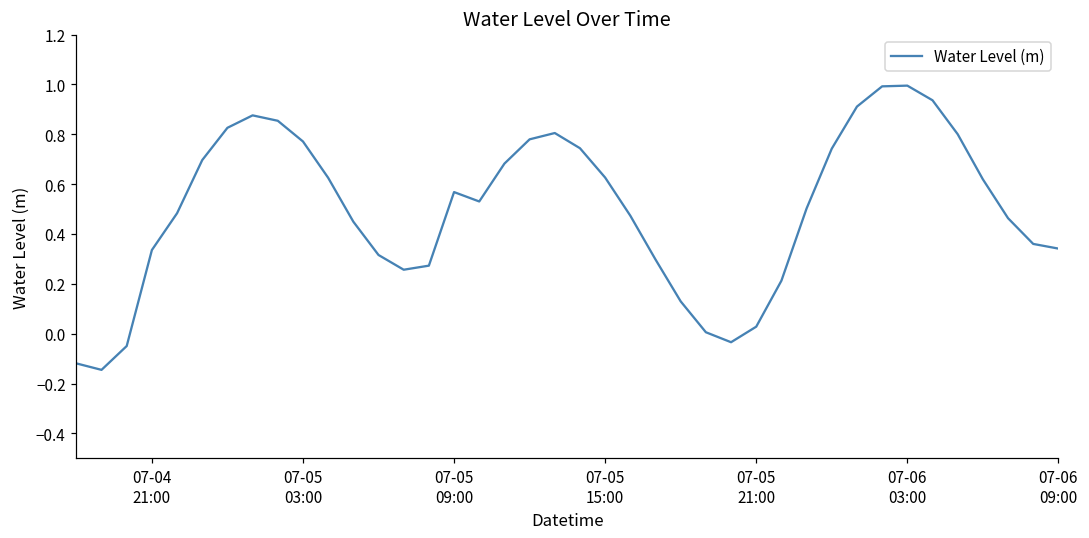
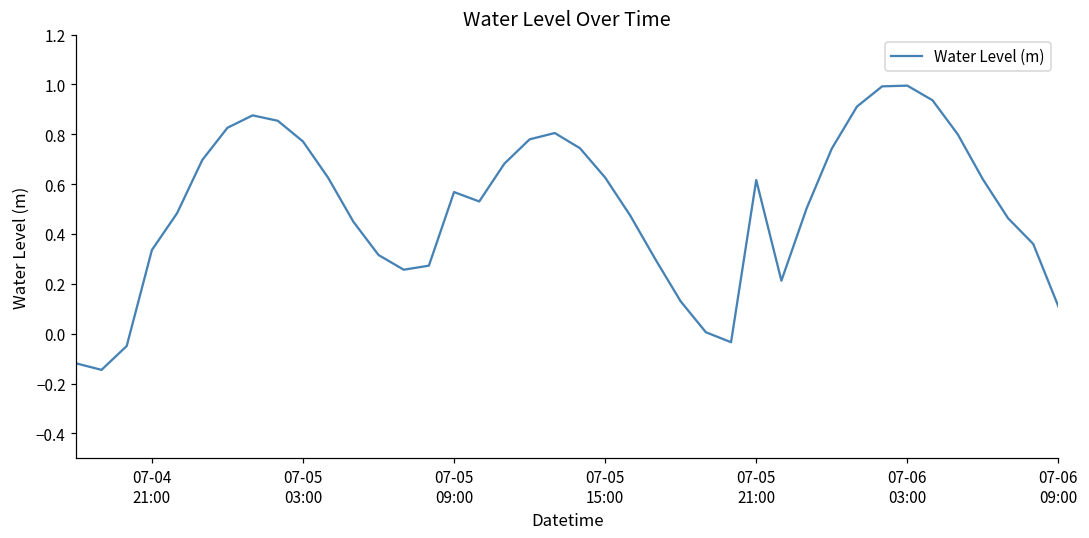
  {
    "07-04 21:00": 0.34,
    "07-05 03:00": 0.77,
    "07-05 09:00": 0.57,
    "07-05 15:00": 0.63,
-   "07-05 21:00": 0.03,
+   "07-05 21:00": 0.62,
    "07-06 03:00": 1.00,
-   "07-06 09:00": 0.34
+   "07-06 09:00": 0.11
  }
